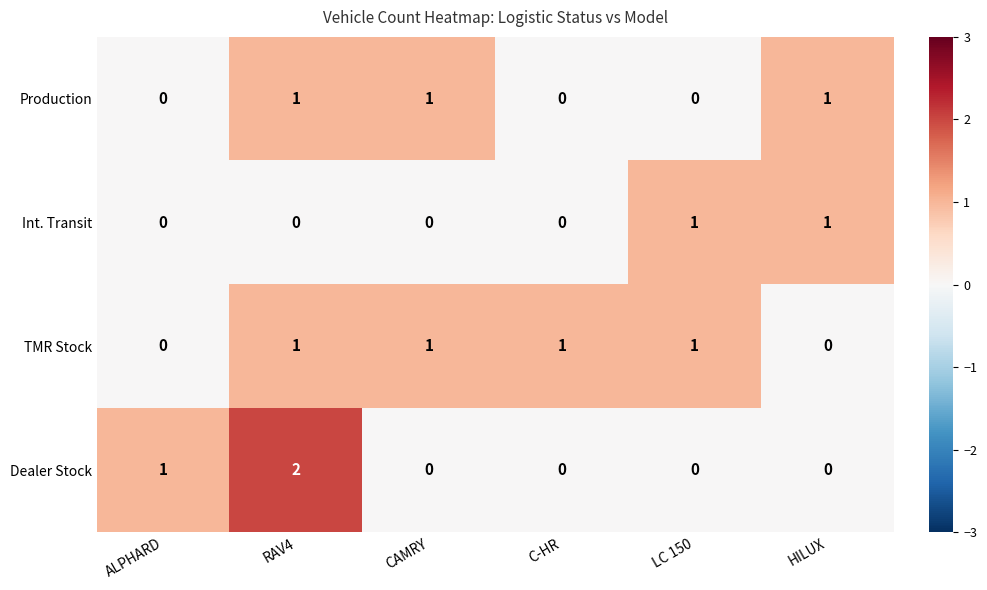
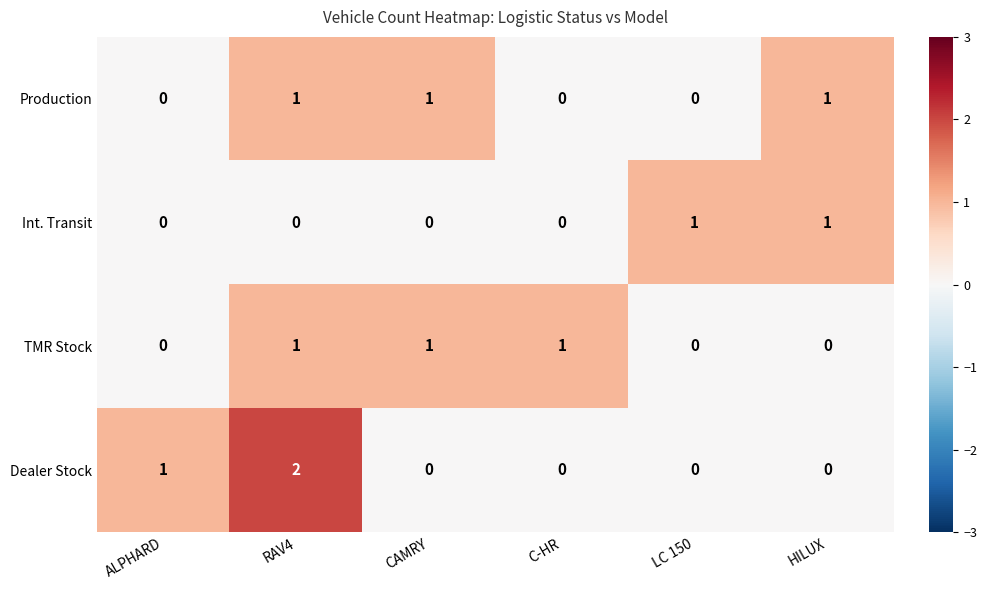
  {
    "Production": {
      "ALPHARD": 0,
      "RAV4": 1,
      "CAMRY": 1,
      "C-HR": 0,
      "LC 150": 0,
      "HILUX": 1
    },
    "Int. Transit": {
      "ALPHARD": 0,
      "RAV4": 0,
      "CAMRY": 0,
      "C-HR": 0,
      "LC 150": 1,
      "HILUX": 1
    },
    "TMR Stock": {
      "ALPHARD": 0,
      "RAV4": 1,
      "CAMRY": 1,
      "C-HR": 1,
-     "LC 150": 1,
+     "LC 150": 0,
      "HILUX": 0
    },
    "Dealer Stock": {
      "ALPHARD": 1,
      "RAV4": 2,
      "CAMRY": 0,
      "C-HR": 0,
      "LC 150": 0,
      "HILUX": 0
    }
  }
